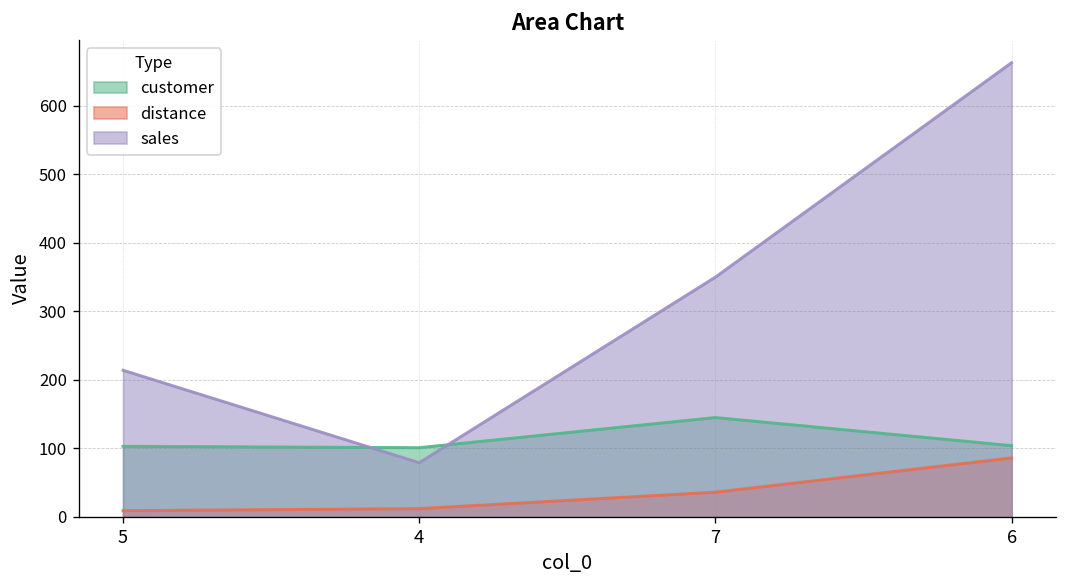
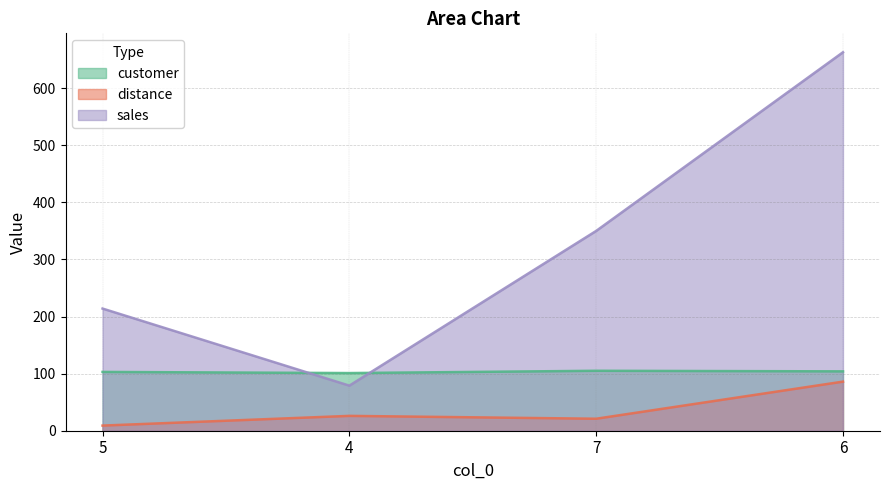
  {
    "customer": {
      "5": 100,
      "4": 100,
-     "7": 150,
+     "7": 110,
      "6": 100
    },
    "distance": {
      "5": 10,
-     "4": 10,
-     "7": 40,
+     "4": 30,
+     "7": 20,
      "6": 90
    },
    "sales": {
      "5": 210,
      "4": 80,
      "7": 350,
      "6": 660
    }
  }
